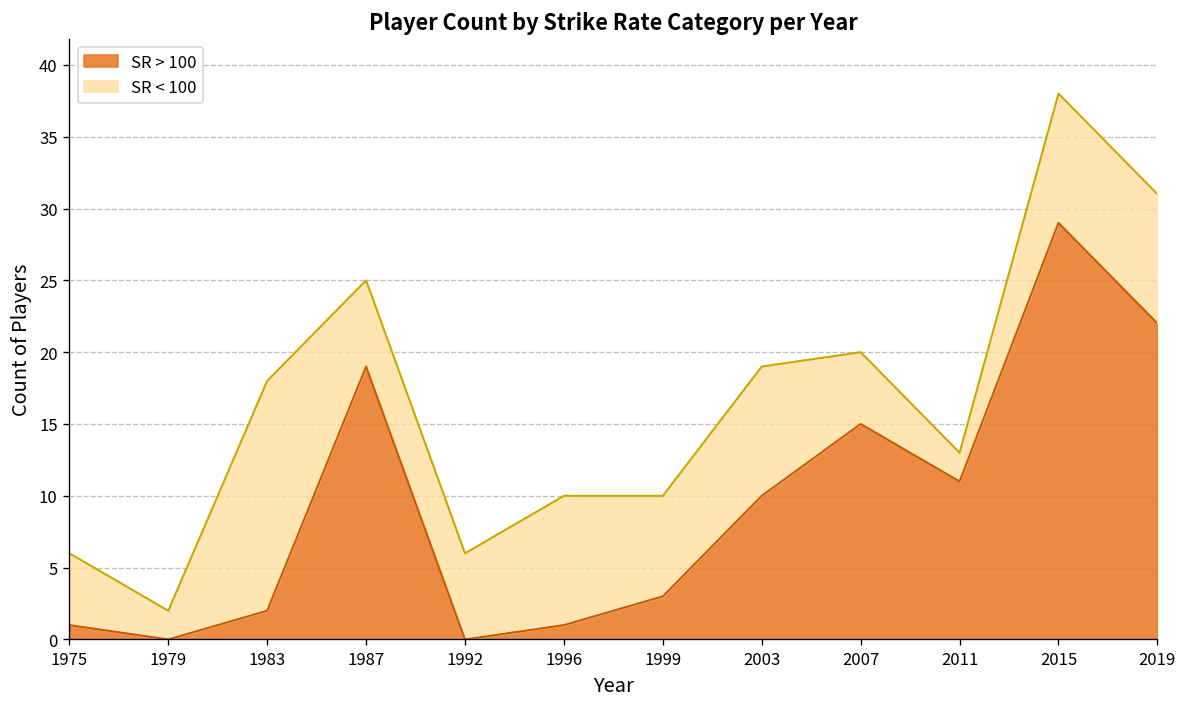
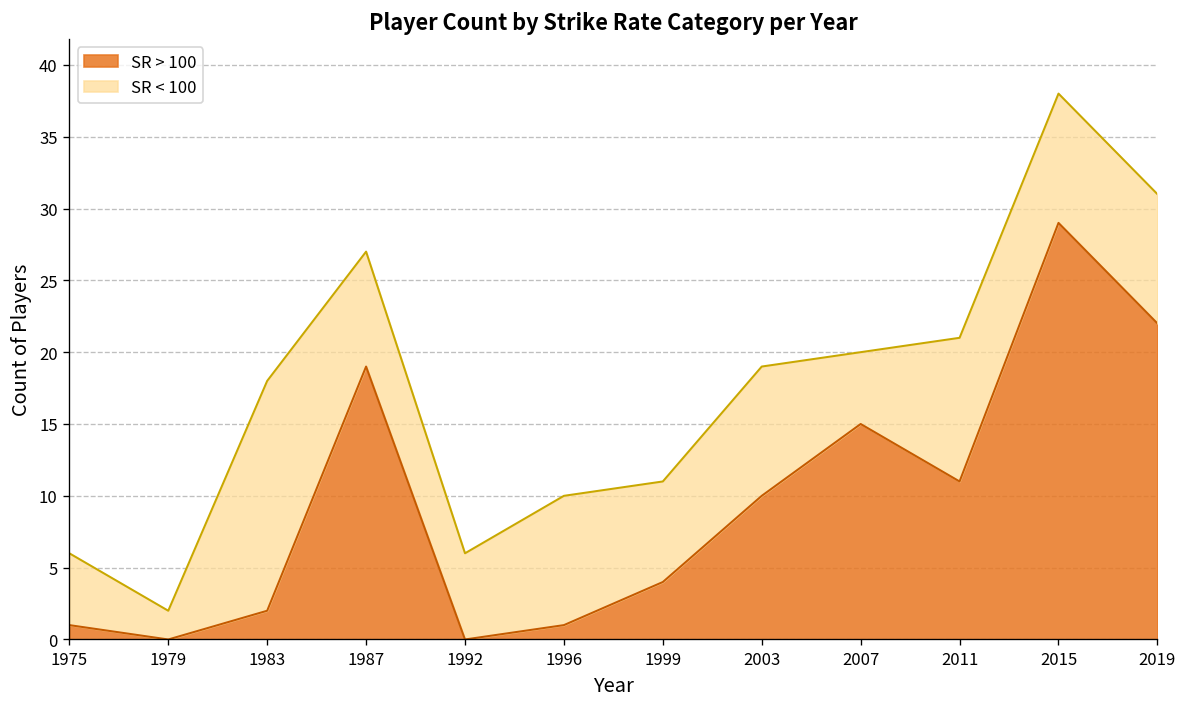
  {
    "SR > 100": {
      "1975": 1,
      "1979": 0,
      "1983": 2,
      "1987": 19,
      "1992": 0,
      "1996": 1,
-     "1999": 3,
+     "1999": 4,
      "2003": 10,
      "2007": 15,
      "2011": 11,
      "2015": 29,
      "2019": 22
    },
    "SR < 100": {
      "1975": 5,
      "1979": 2,
      "1983": 16,
-     "1987": 6,
+     "1987": 8,
      "1992": 6,
      "1996": 9,
      "1999": 7,
      "2003": 9,
      "2007": 5,
-     "2011": 2,
+     "2011": 10,
      "2015": 9,
      "2019": 9
    }
  }
